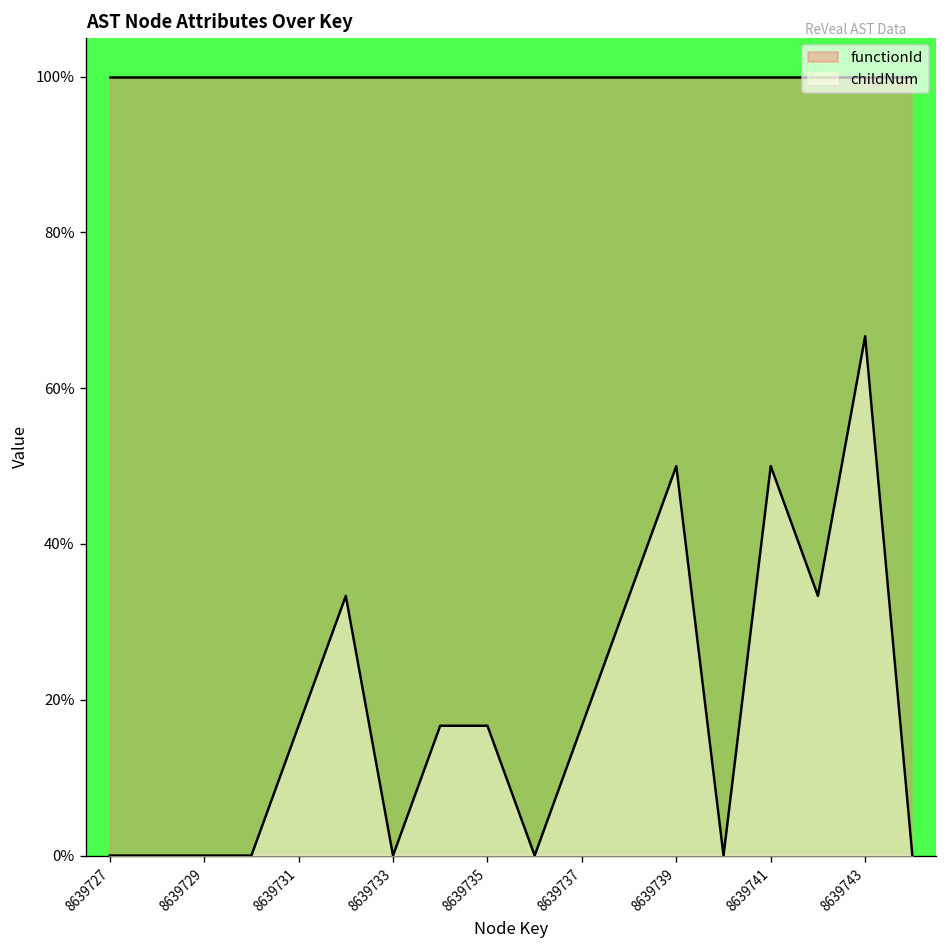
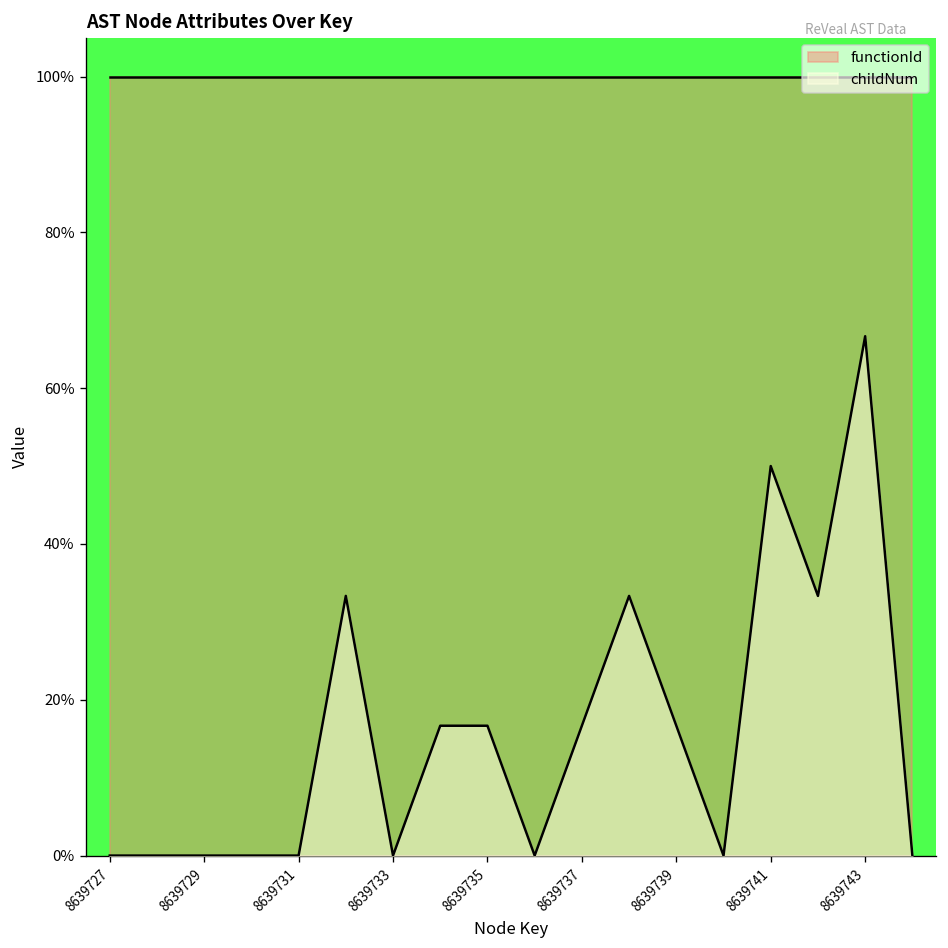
  {
    "functionId": {
      "8639727": "100%",
      "8639729": "100%",
      "8639731": "100%",
      "8639733": "100%",
      "8639735": "100%",
      "8639737": "100%",
      "8639739": "100%",
      "8639741": "100%"
    },
    "childNum": {
      "8639727": "0%",
      "8639729": "0%",
-     "8639731": "17%",
+     "8639731": "0%",
      "8639733": "0%",
      "8639735": "17%",
      "8639737": "17%",
-     "8639739": "50%",
+     "8639739": "17%",
      "8639741": "50%"
    }
  }
